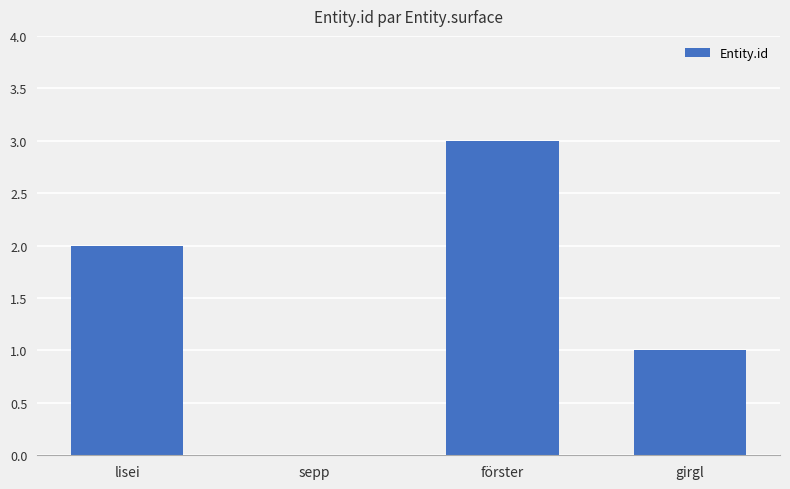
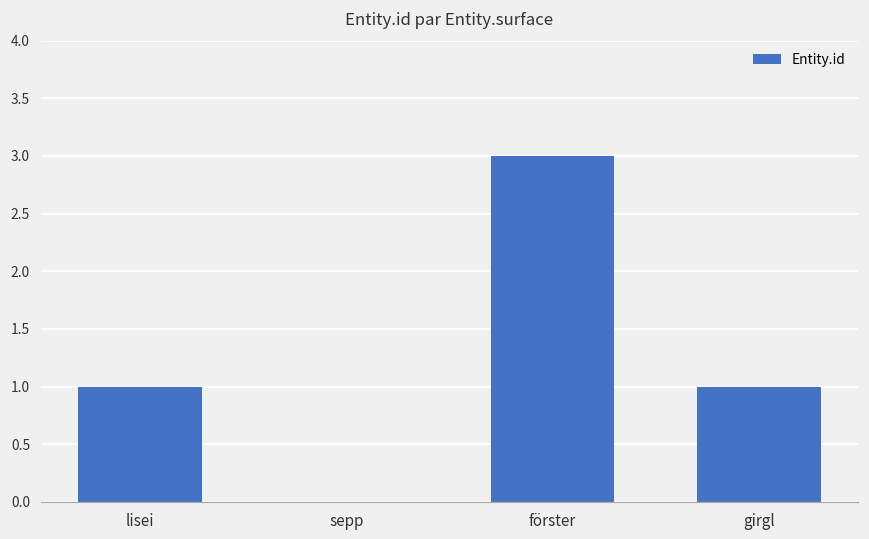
  {
-   "lisei": 2,
+   "lisei": 1,
    "sepp": 0,
    "förster": 3,
    "girgl": 1
  }
